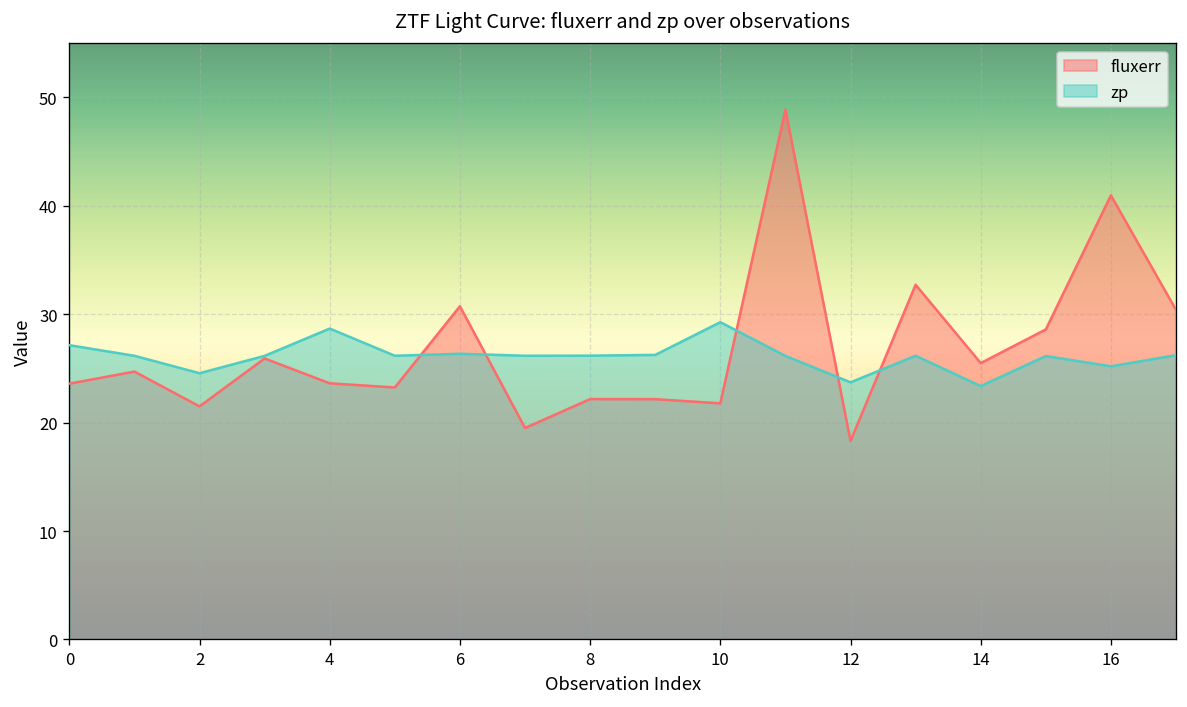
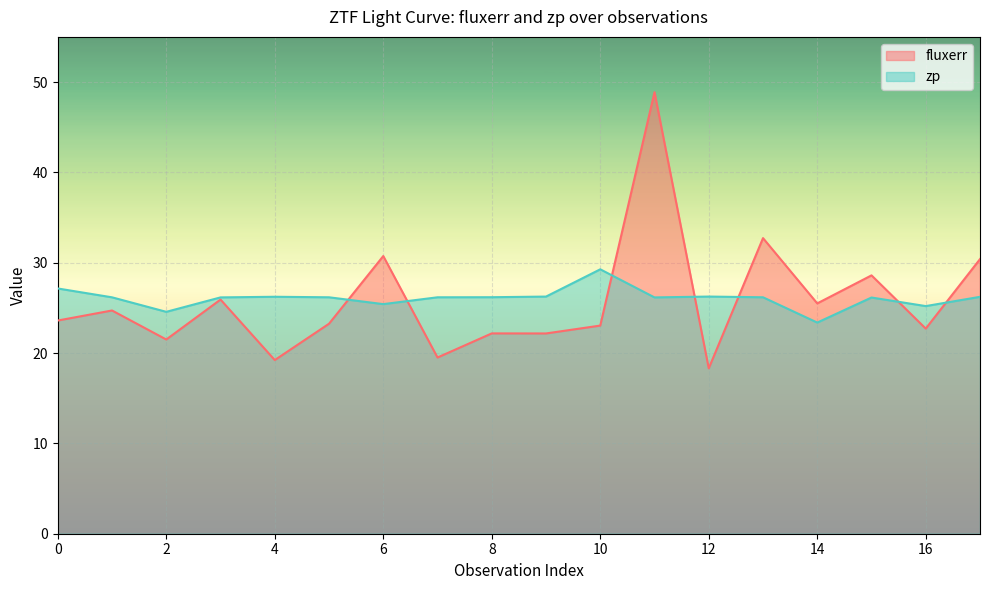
  {
    "fluxerr": {
      "0": 24,
      "2": 22,
-     "4": 24,
+     "4": 19,
      "6": 31,
      "8": 22,
-     "10": 22,
+     "10": 23,
      "12": 18,
      "14": 25,
-     "16": 41
+     "16": 23
    },
    "zp": {
      "0": 27,
      "2": 25,
-     "4": 29,
-     "6": 26,
+     "4": 26,
+     "6": 25,
      "8": 26,
      "10": 29,
-     "12": 24,
+     "12": 26,
      "14": 23,
      "16": 25
    }
  }
